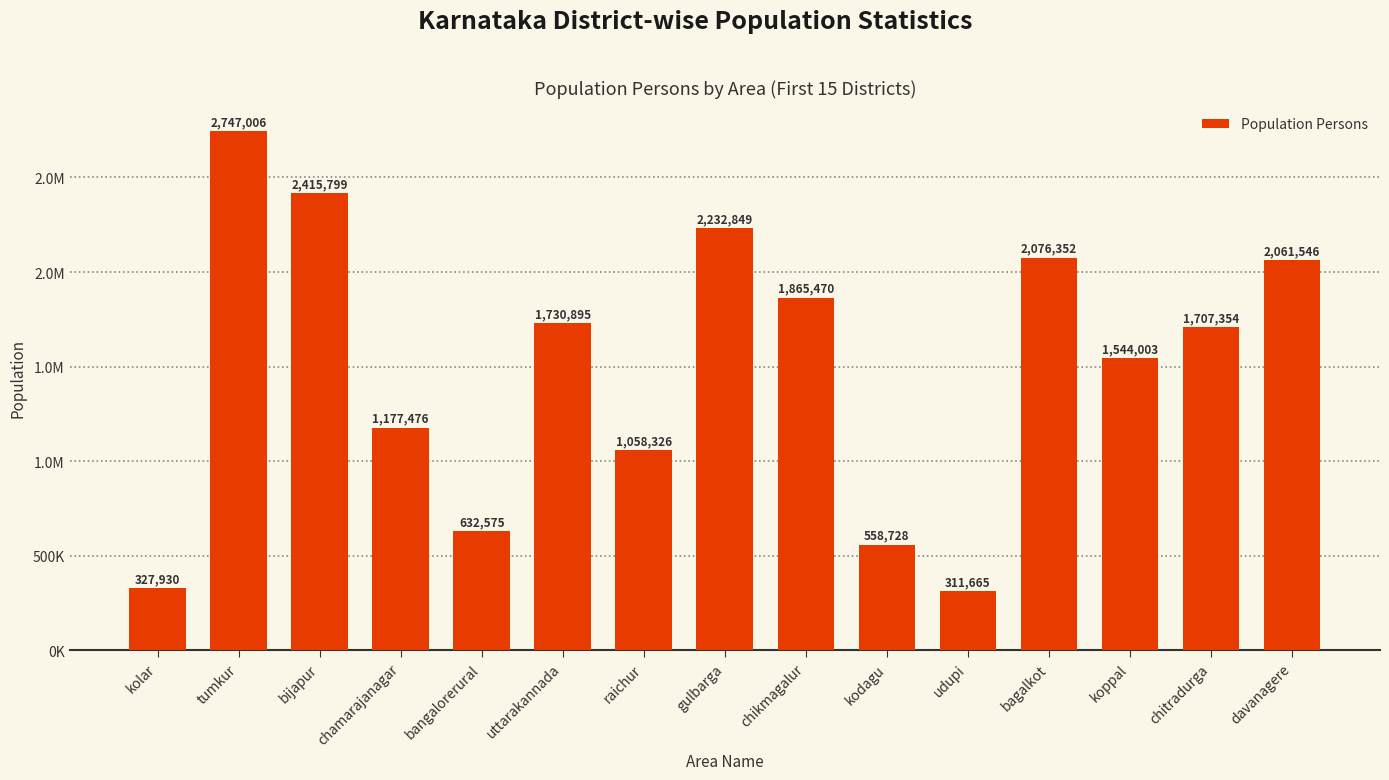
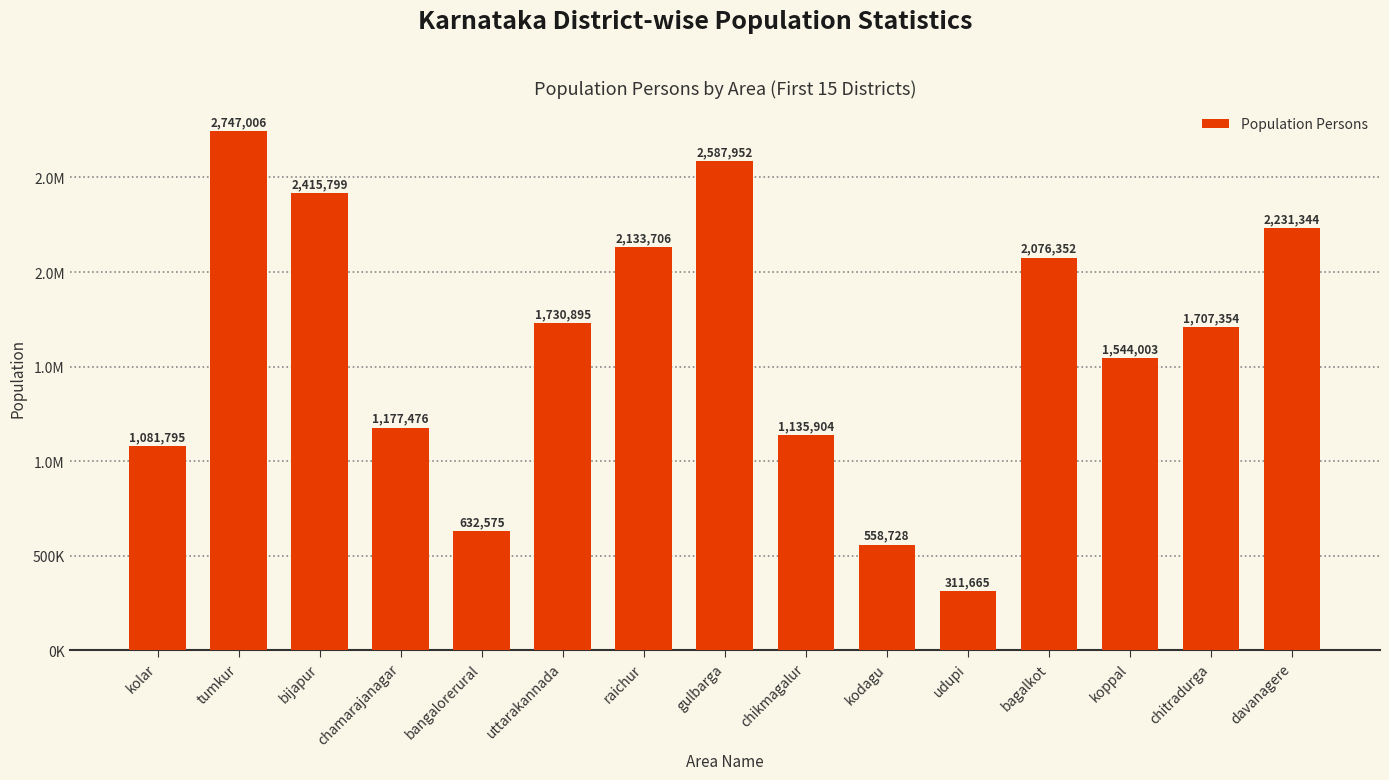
  {
-   "kolar": "327,930",
+   "kolar": "1,081,795",
    "tumkur": "2,747,006",
    "bijapur": "2,415,799",
    "chamarajanagar": "1,177,476",
    "bangalorerural": "632,575",
    "uttarakannada": "1,730,895",
-   "raichur": "1,058,326",
-   "gulbarga": "2,232,849",
-   "chikmagalur": "1,865,470",
+   "raichur": "2,133,706",
+   "gulbarga": "2,587,952",
+   "chikmagalur": "1,135,904",
    "kodagu": "558,728",
    "udupi": "311,665",
    "bagalkot": "2,076,352",
    "koppal": "1,544,003",
    "chitradurga": "1,707,354",
-   "davanagere": "2,061,546"
+   "davanagere": "2,231,344"
  }
